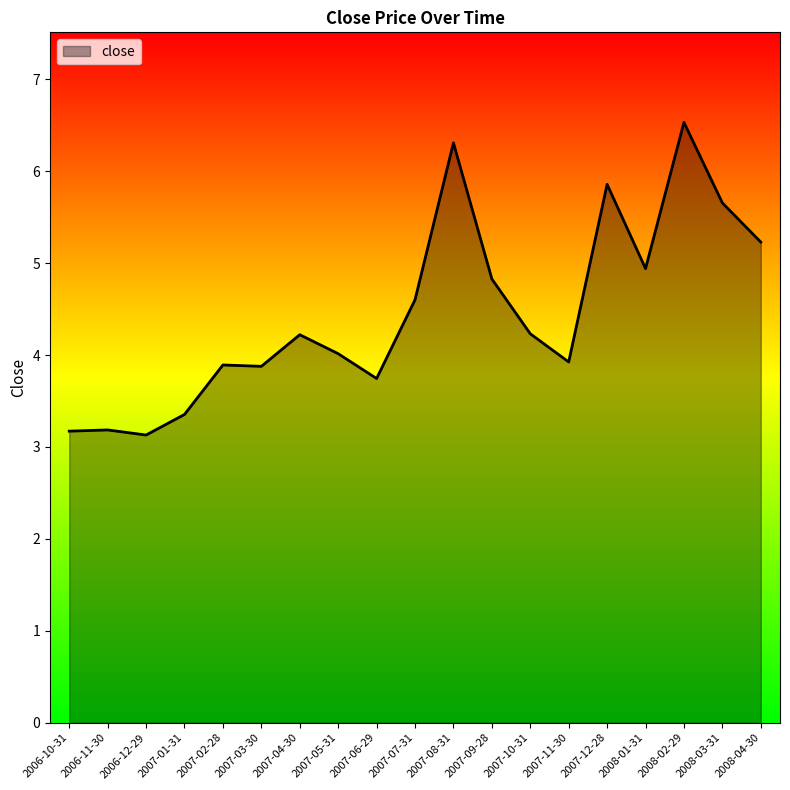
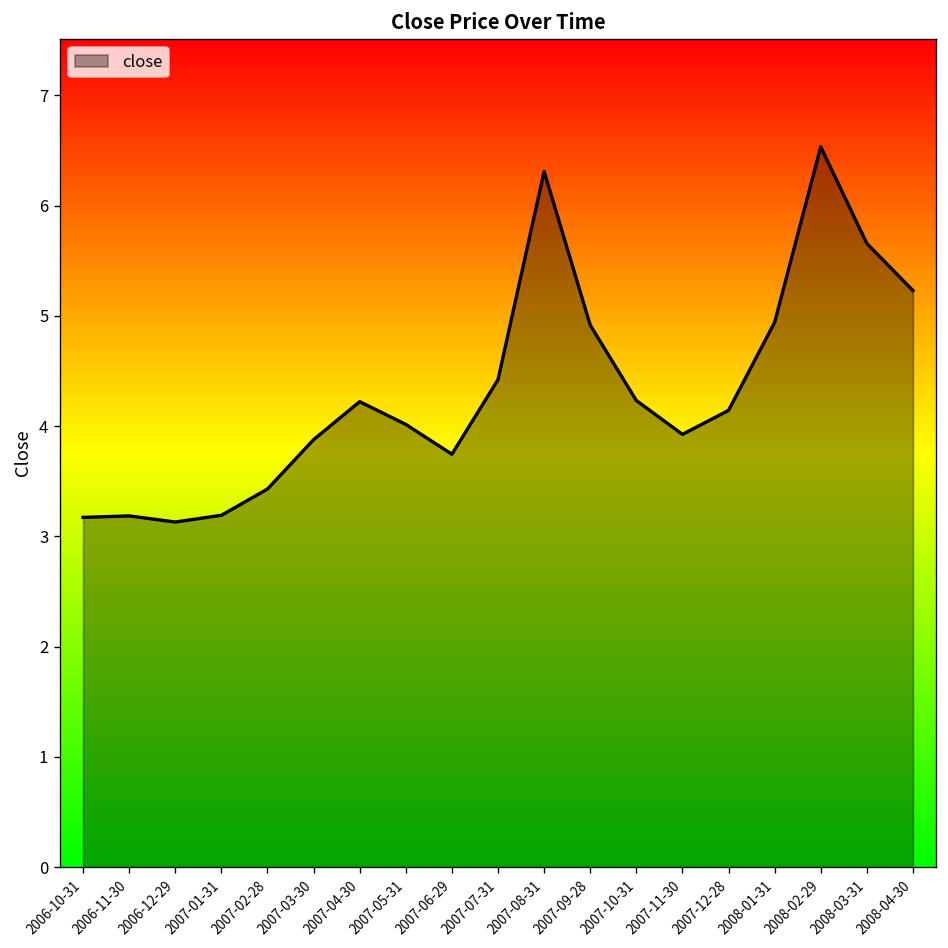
  {
    "2006-10-31": 3.2,
    "2006-11-30": 3.2,
    "2006-12-29": 3.1,
-   "2007-01-31": 3.4,
-   "2007-02-28": 3.9,
+   "2007-01-31": 3.2,
+   "2007-02-28": 3.4,
    "2007-03-30": 3.9,
    "2007-04-30": 4.2,
    "2007-05-31": 4.0,
    "2007-06-29": 3.7,
-   "2007-07-31": 4.6,
+   "2007-07-31": 4.4,
    "2007-08-31": 6.3,
-   "2007-09-28": 4.8,
+   "2007-09-28": 4.9,
    "2007-10-31": 4.2,
    "2007-11-30": 3.9,
-   "2007-12-28": 5.9,
+   "2007-12-28": 4.1,
    "2008-01-31": 4.9,
    "2008-02-29": 6.5,
    "2008-03-31": 5.7,
    "2008-04-30": 5.2
  }
